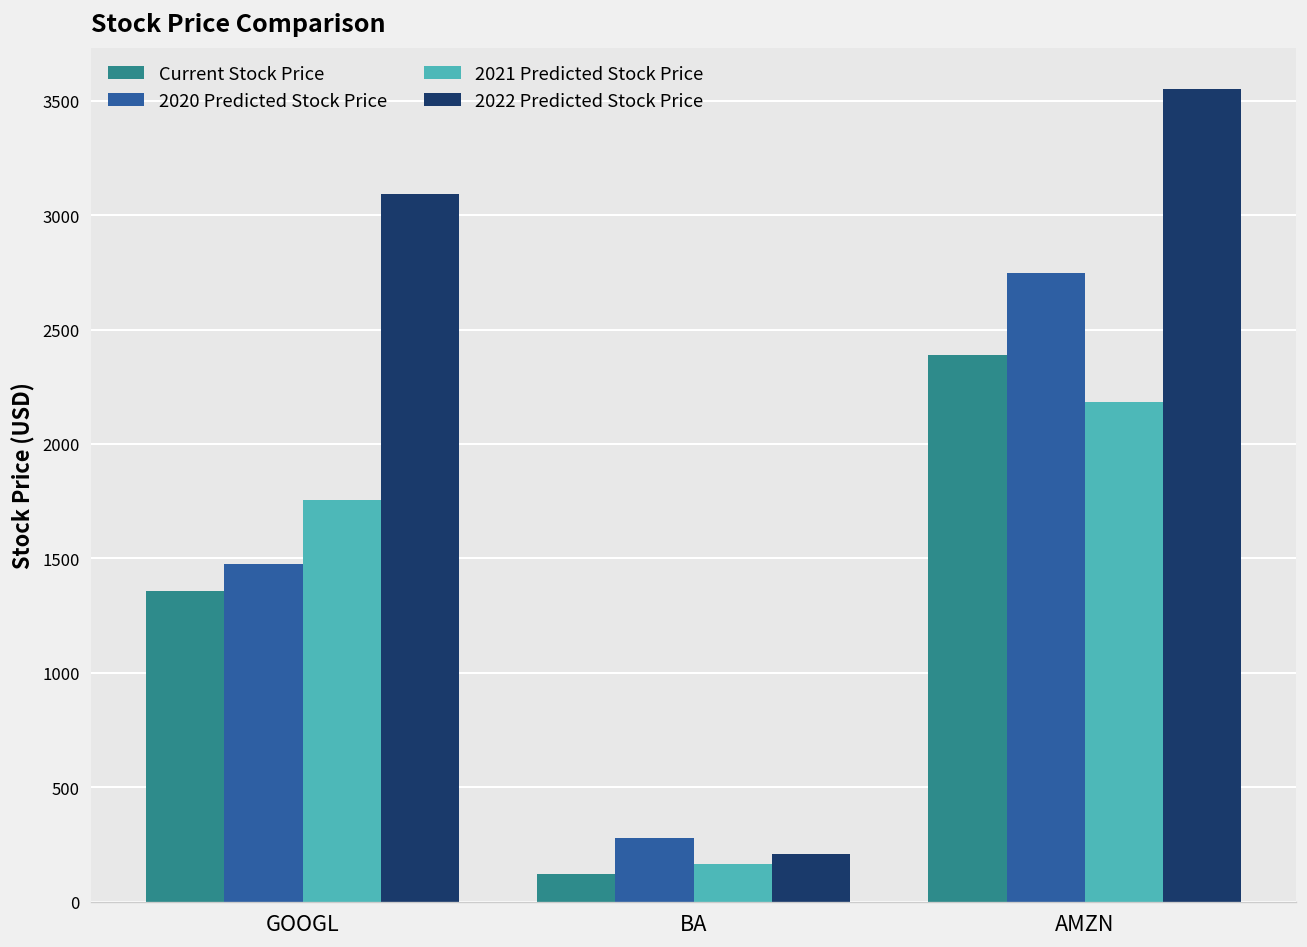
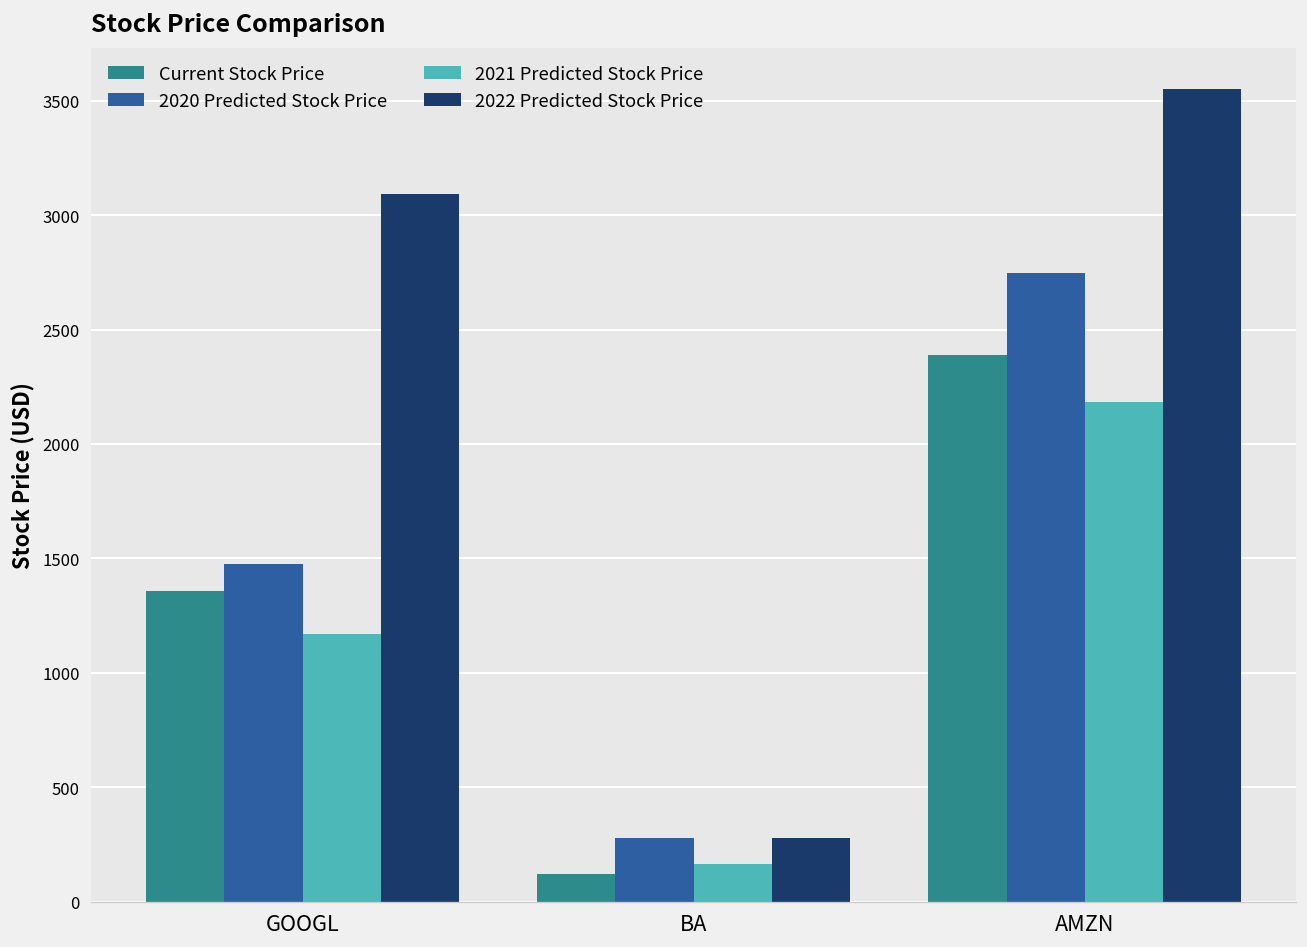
  {
    "2021 Predicted Stock Price": {
-     "GOOGL": 1760,
+     "GOOGL": 1170,
      "BA": 160,
      "AMZN": 2190
    },
    "2022 Predicted Stock Price": {
      "GOOGL": 3090,
-     "BA": 210,
+     "BA": 280,
      "AMZN": 3550
    }
  }
